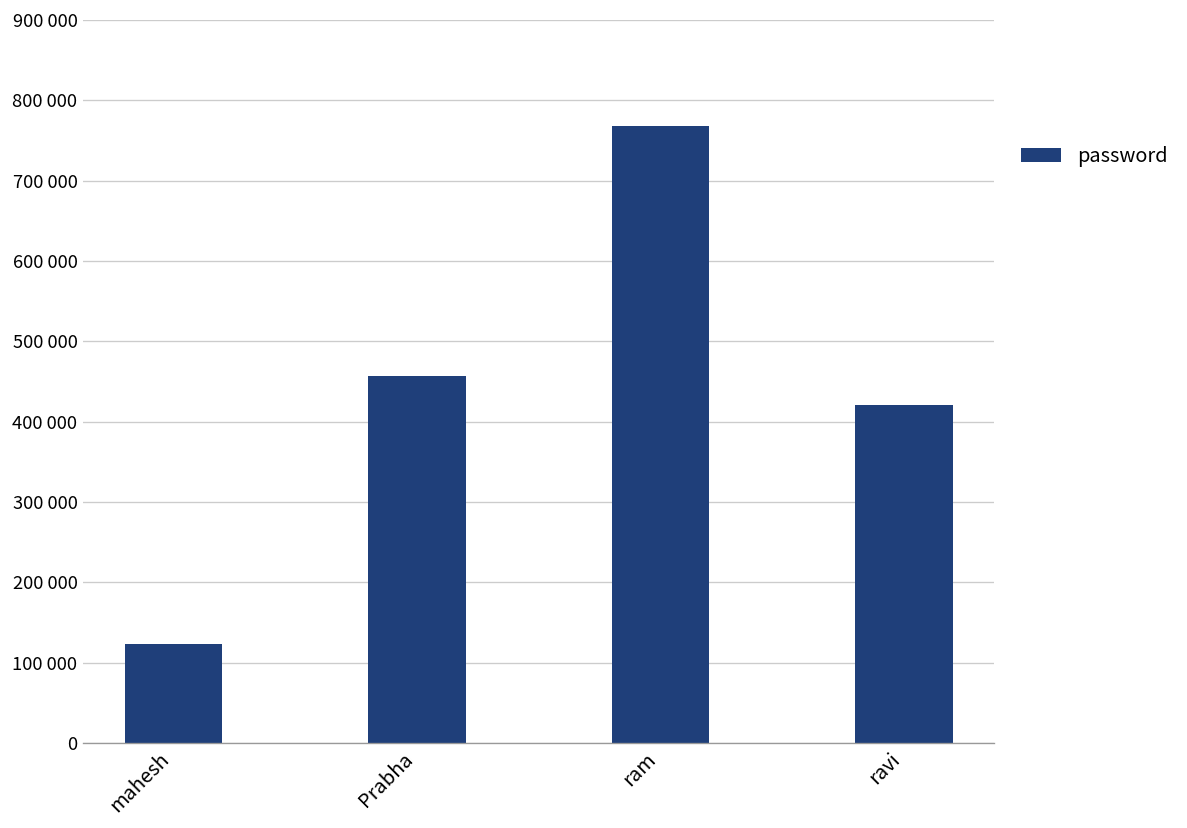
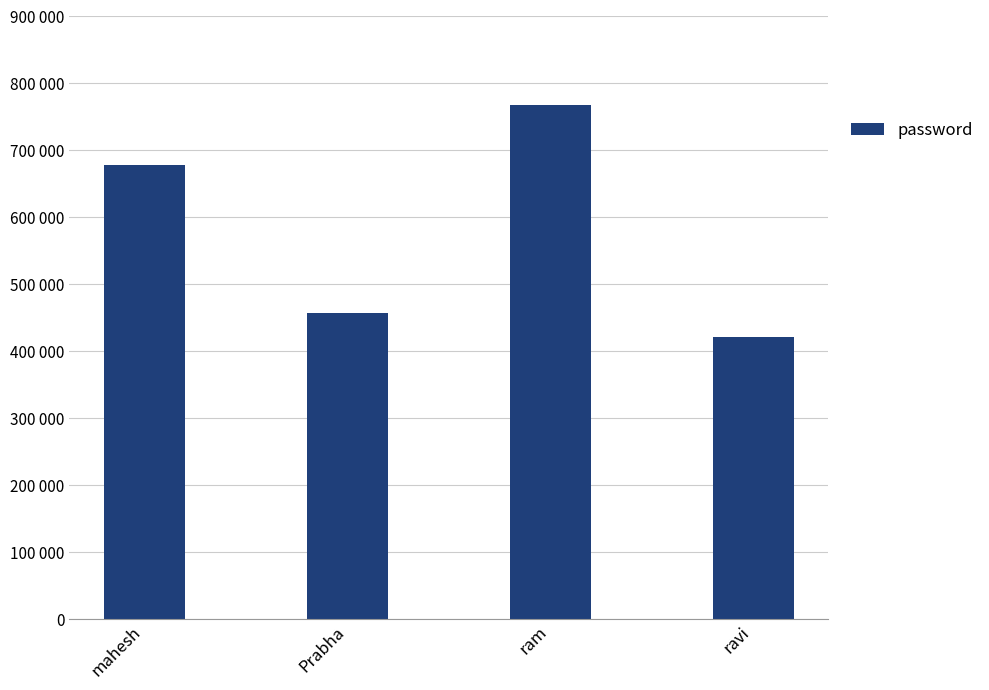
  {
-   "mahesh": 120000,
+   "mahesh": 680000,
    "Prabha": 460000,
    "ram": 770000,
    "ravi": 420000
  }
